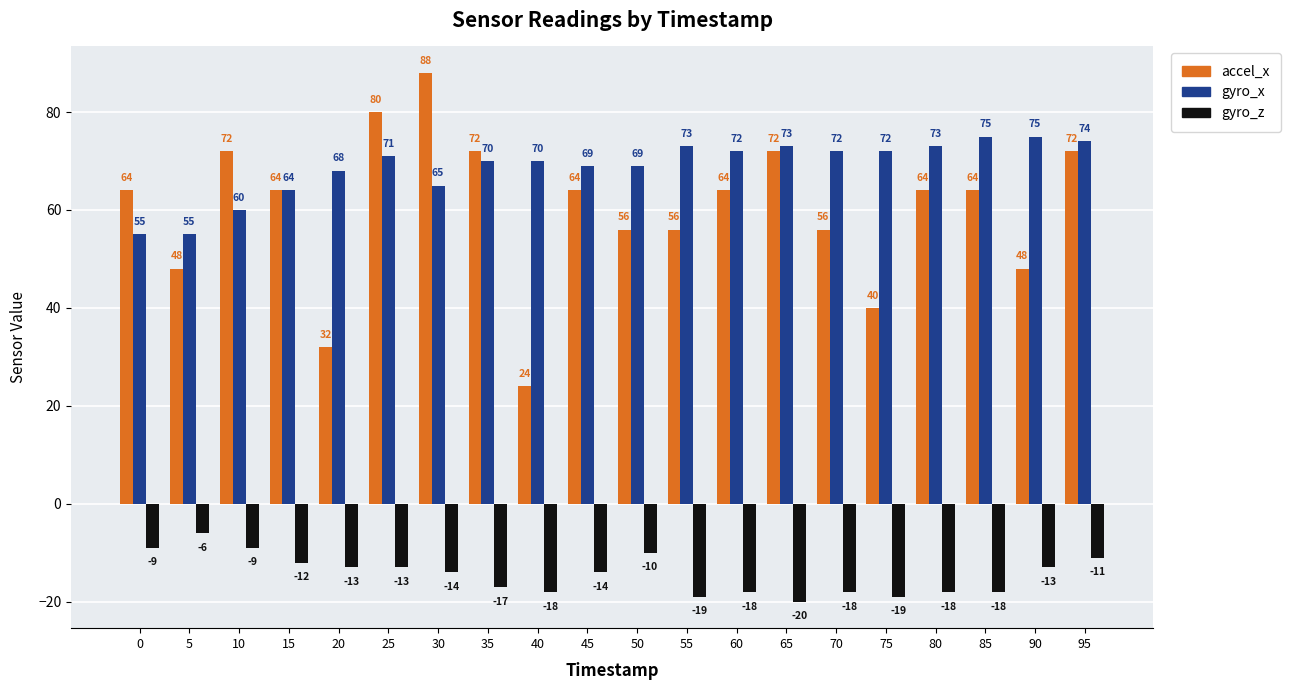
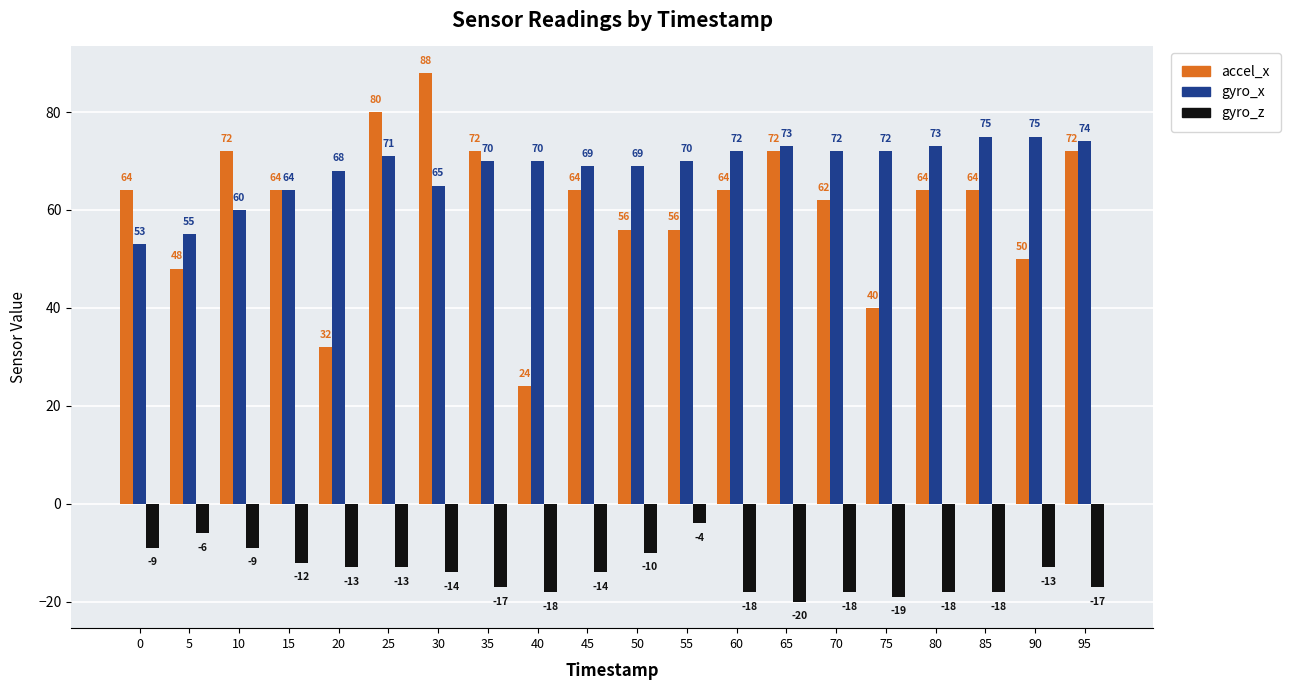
  {
    "accel_x": {
      "0": 64,
      "5": 48,
      "10": 72,
      "15": 64,
      "20": 32,
      "25": 80,
      "30": 88,
      "35": 72,
      "40": 24,
      "45": 64,
      "50": 56,
      "55": 56,
      "60": 64,
      "65": 72,
-     "70": 56,
+     "70": 62,
      "75": 40,
      "80": 64,
      "85": 64,
-     "90": 48,
+     "90": 50,
      "95": 72
    },
    "gyro_x": {
-     "0": 55,
+     "0": 53,
      "5": 55,
      "10": 60,
      "15": 64,
      "20": 68,
      "25": 71,
      "30": 65,
      "35": 70,
      "40": 70,
      "45": 69,
      "50": 69,
-     "55": 73,
+     "55": 70,
      "60": 72,
      "65": 73,
      "70": 72,
      "75": 72,
      "80": 73,
      "85": 75,
      "90": 75,
      "95": 74
    },
    "gyro_z": {
      "0": -9,
      "5": -6,
      "10": -9,
      "15": -12,
      "20": -13,
      "25": -13,
      "30": -14,
      "35": -17,
      "40": -18,
      "45": -14,
      "50": -10,
-     "55": -19,
+     "55": -4,
      "60": -18,
      "65": -20,
      "70": -18,
      "75": -19,
      "80": -18,
      "85": -18,
      "90": -13,
-     "95": -11
+     "95": -17
    }
  }
